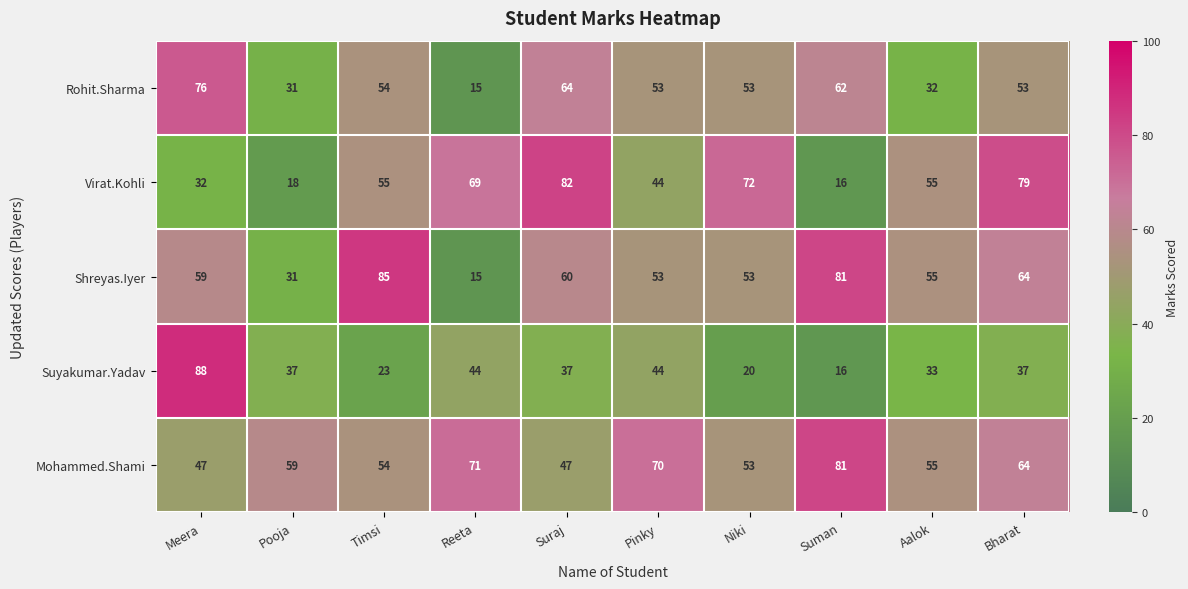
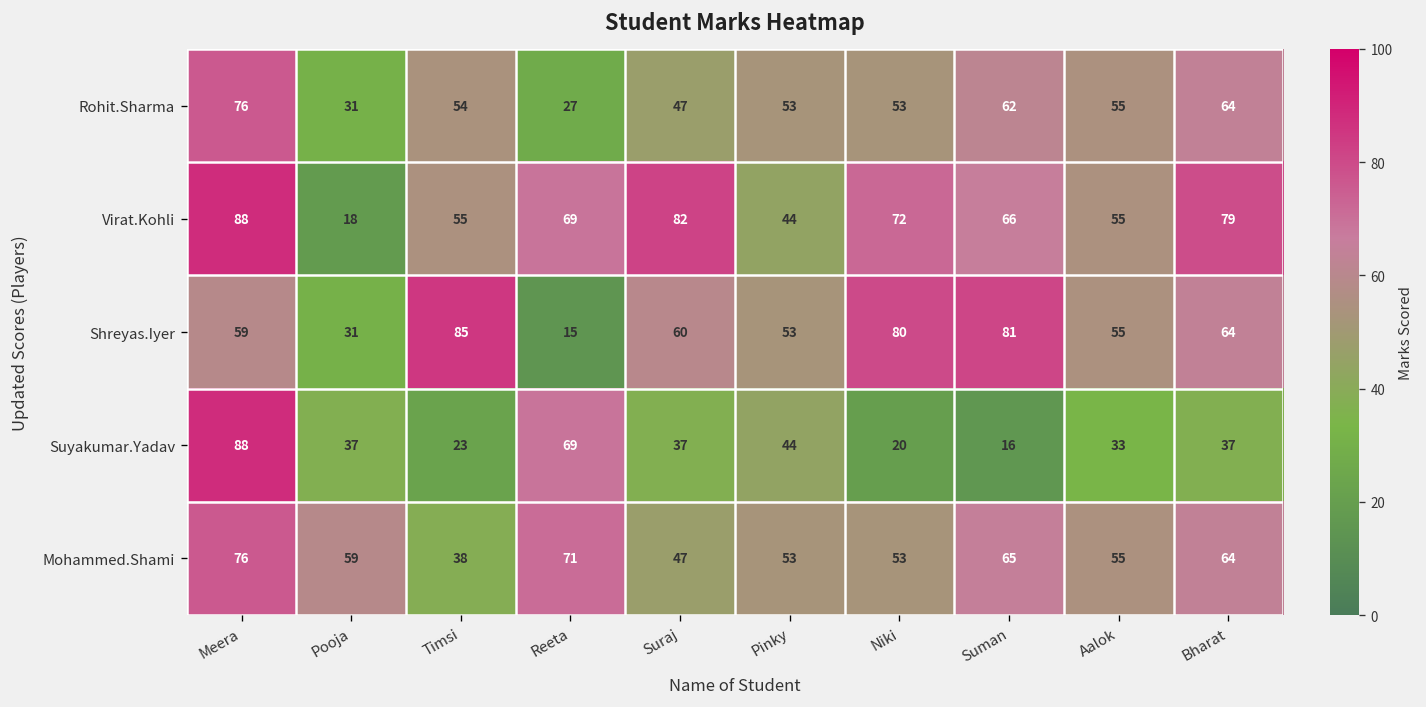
  {
    "Rohit.Sharma": {
      "Meera": 76,
      "Pooja": 31,
      "Timsi": 54,
-     "Reeta": 15,
-     "Suraj": 64,
+     "Reeta": 27,
+     "Suraj": 47,
      "Pinky": 53,
      "Niki": 53,
      "Suman": 62,
-     "Aalok": 32,
-     "Bharat": 53
+     "Aalok": 55,
+     "Bharat": 64
    },
    "Virat.Kohli": {
-     "Meera": 32,
+     "Meera": 88,
      "Pooja": 18,
      "Timsi": 55,
      "Reeta": 69,
      "Suraj": 82,
      "Pinky": 44,
      "Niki": 72,
-     "Suman": 16,
+     "Suman": 66,
      "Aalok": 55,
      "Bharat": 79
    },
    "Shreyas.Iyer": {
      "Meera": 59,
      "Pooja": 31,
      "Timsi": 85,
      "Reeta": 15,
      "Suraj": 60,
      "Pinky": 53,
-     "Niki": 53,
+     "Niki": 80,
      "Suman": 81,
      "Aalok": 55,
      "Bharat": 64
    },
    "Suyakumar.Yadav": {
      "Meera": 88,
      "Pooja": 37,
      "Timsi": 23,
-     "Reeta": 44,
+     "Reeta": 69,
      "Suraj": 37,
      "Pinky": 44,
      "Niki": 20,
      "Suman": 16,
      "Aalok": 33,
      "Bharat": 37
    },
    "Mohammed.Shami": {
-     "Meera": 47,
+     "Meera": 76,
      "Pooja": 59,
-     "Timsi": 54,
+     "Timsi": 38,
      "Reeta": 71,
      "Suraj": 47,
-     "Pinky": 70,
+     "Pinky": 53,
      "Niki": 53,
-     "Suman": 81,
+     "Suman": 65,
      "Aalok": 55,
      "Bharat": 64
    }
  }
